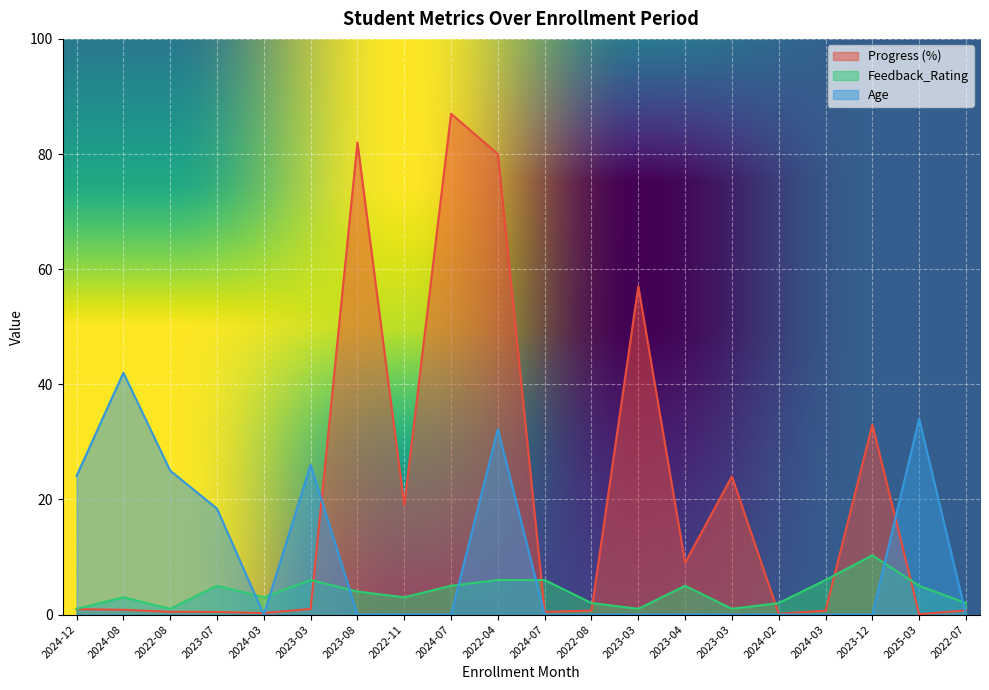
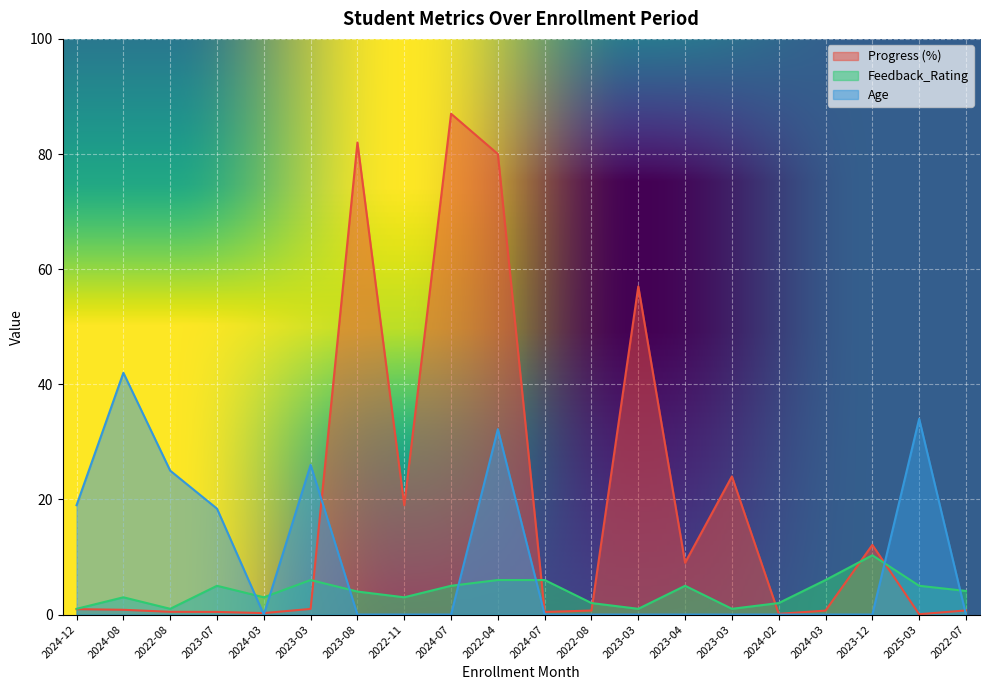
  {
    "Progress (%)": {
      "2024-08": 1,
      "2023-07": 0,
      "2023-08": 82,
      "2022-11": 19,
      "2022-04": 80,
      "2023-04": 9,
-     "2023-12": 33,
+     "2023-12": 12,
      "2025-03": 0,
      "2022-07": 1
    },
    "Feedback_Rating": {
      "2024-08": 3,
      "2023-07": 5,
      "2023-08": 4,
      "2022-11": 3,
      "2022-04": 6,
      "2023-04": 5,
      "2024-02": 2,
      "2023-12": 10,
      "2025-03": 5,
-     "2022-07": 2
+     "2022-07": 4
    },
    "Age": {
-     "2024-12": 24,
+     "2024-12": 19,
      "2024-08": 42,
      "2023-07": 18,
      "2023-08": 0,
      "2022-11": 0,
      "2022-04": 32,
      "2023-04": 0,
      "2023-12": 0,
      "2025-03": 34,
      "2022-07": 0
    }
  }
